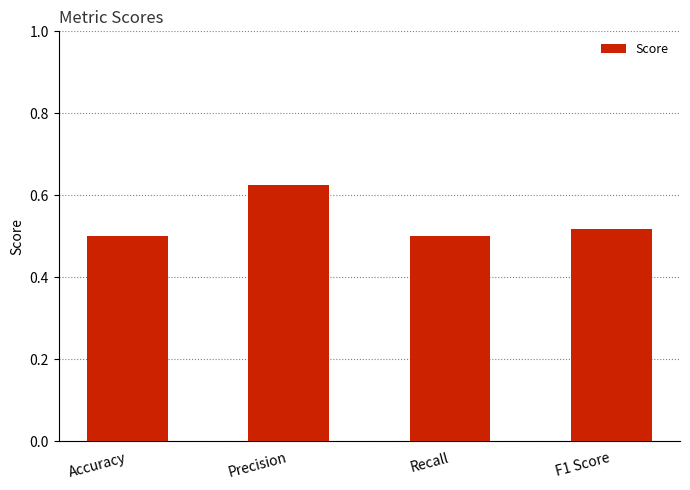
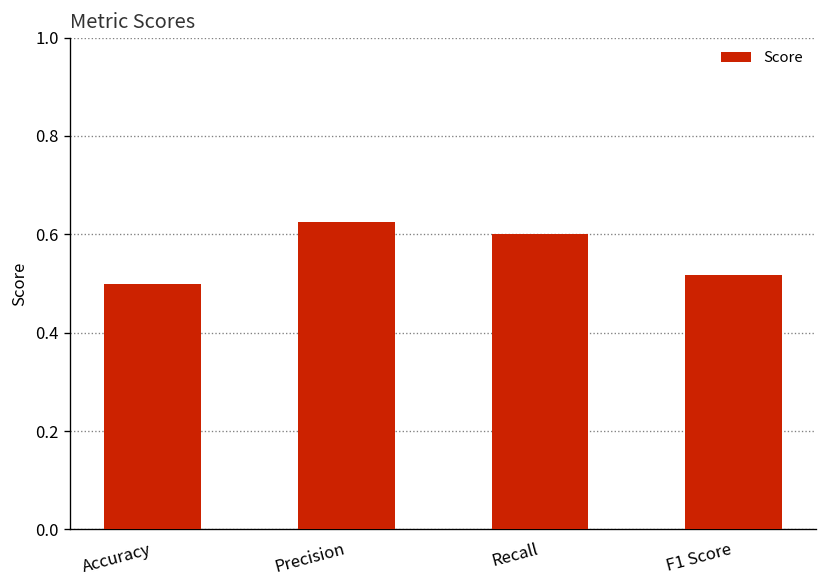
  {
    "Accuracy": 0.5,
    "Precision": 0.63,
-   "Recall": 0.5,
+   "Recall": 0.6,
    "F1 Score": 0.52
  }
